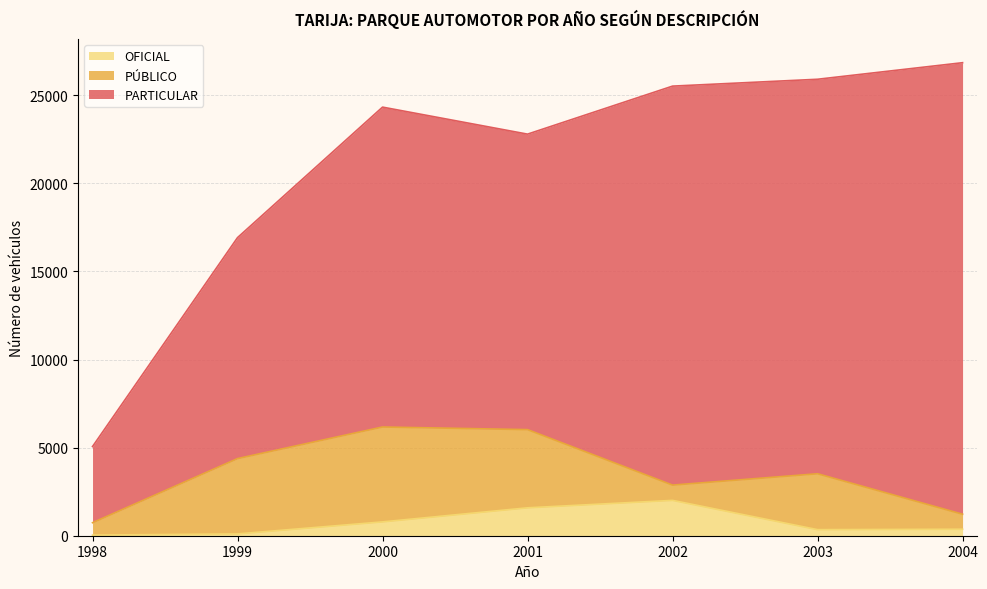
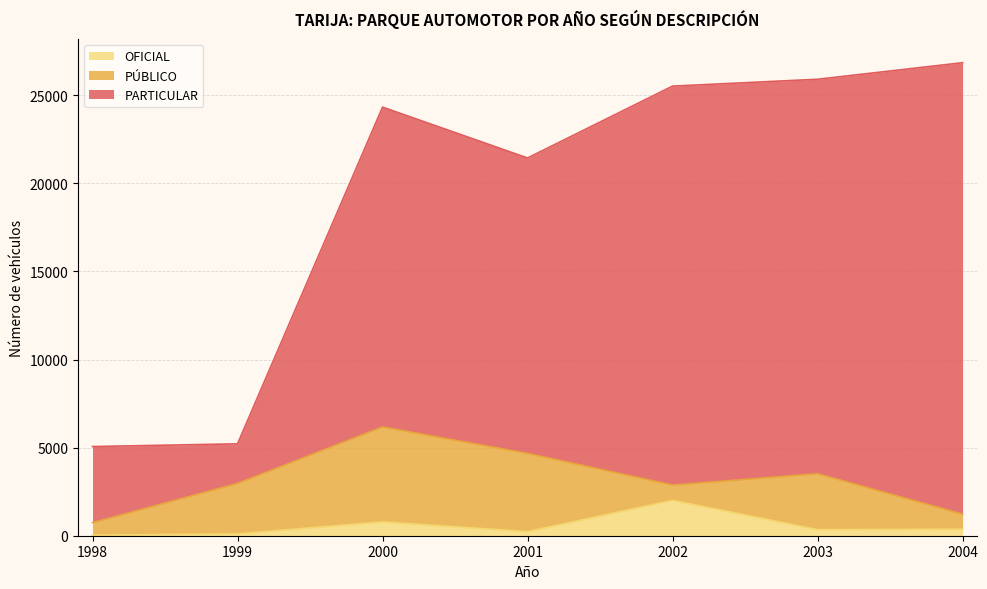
  {
    "OFICIAL": {
      "1998": 0,
      "1999": 100,
      "2000": 800,
-     "2001": 1600,
+     "2001": 200,
      "2002": 2000,
      "2003": 300,
      "2004": 400
    },
    "PÚBLICO": {
      "1998": 700,
-     "1999": 4300,
+     "1999": 2900,
      "2000": 5400,
      "2001": 4400,
      "2002": 900,
      "2003": 3200,
      "2004": 900
    },
    "PARTICULAR": {
      "1998": 4300,
-     "1999": 12500,
+     "1999": 2300,
      "2000": 18200,
      "2001": 16800,
      "2002": 22600,
      "2003": 22400,
      "2004": 25600
    }
  }
